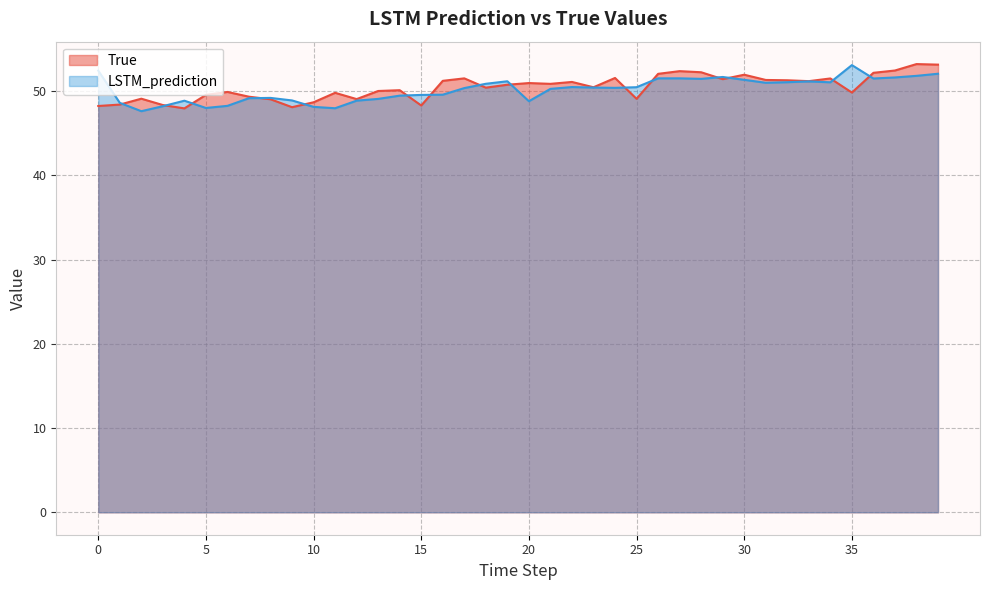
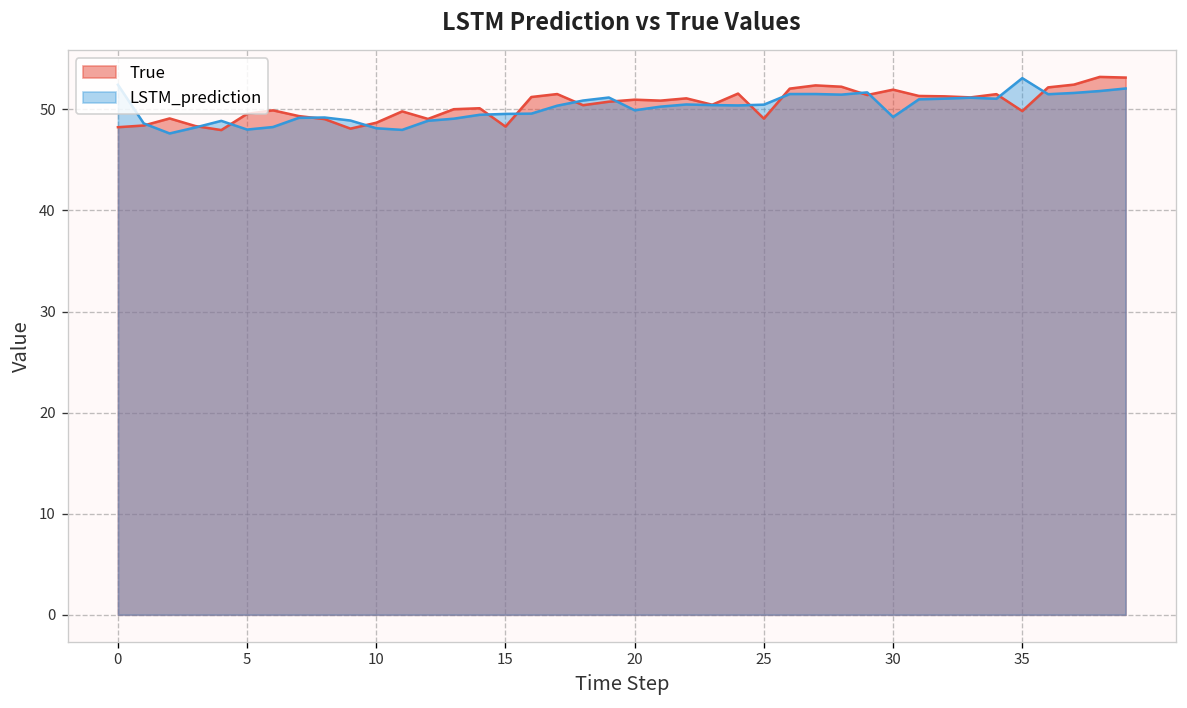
  {
    "True": {
      "0": 48,
      "5": 50,
      "10": 49,
      "15": 48,
      "20": 51,
      "25": 49,
      "30": 52,
      "35": 50
    },
    "LSTM_prediction": {
      "5": 48,
      "10": 48,
      "15": 50,
-     "20": 49,
+     "20": 50,
      "25": 50,
-     "30": 51,
+     "30": 49,
      "35": 53
    }
  }
